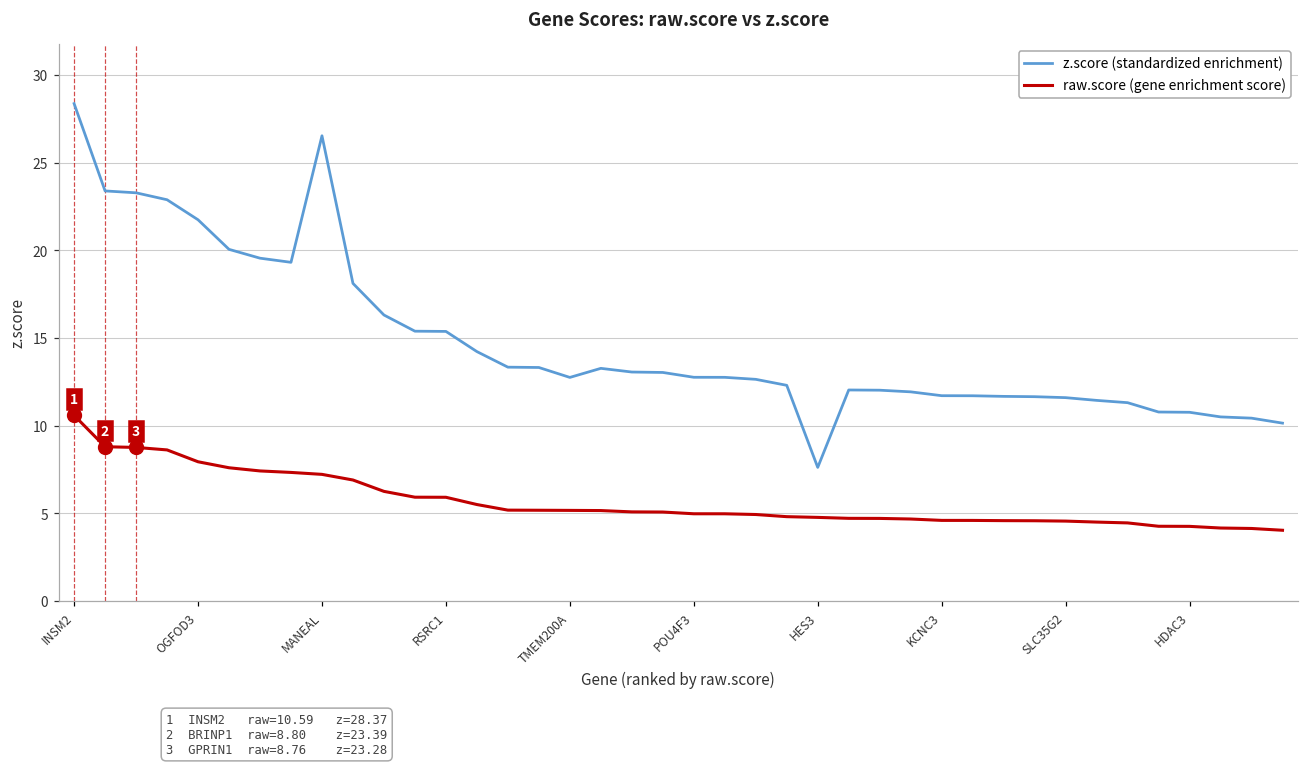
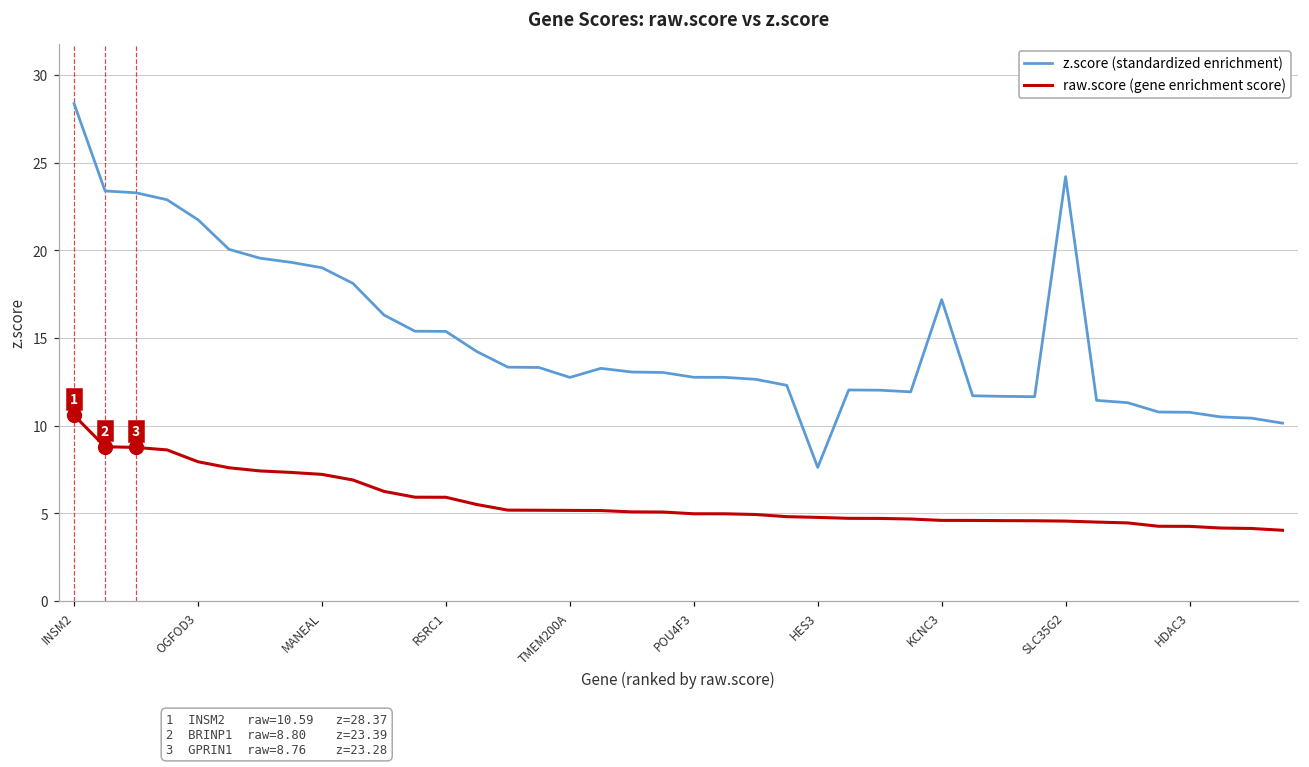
  {
    "z.score (standardized enrichment)": {
      "INSM2": 28.4,
      "OGFOD3": 21.7,
-     "MANEAL": 26.5,
+     "MANEAL": 19.0,
      "RSRC1": 15.4,
      "TMEM200A": 12.8,
      "POU4F3": 12.8,
      "HES3": 7.6,
-     "KCNC3": 11.7,
-     "SLC35G2": 11.6,
+     "KCNC3": 17.2,
+     "SLC35G2": 24.2,
      "HDAC3": 10.8
    }
  }
